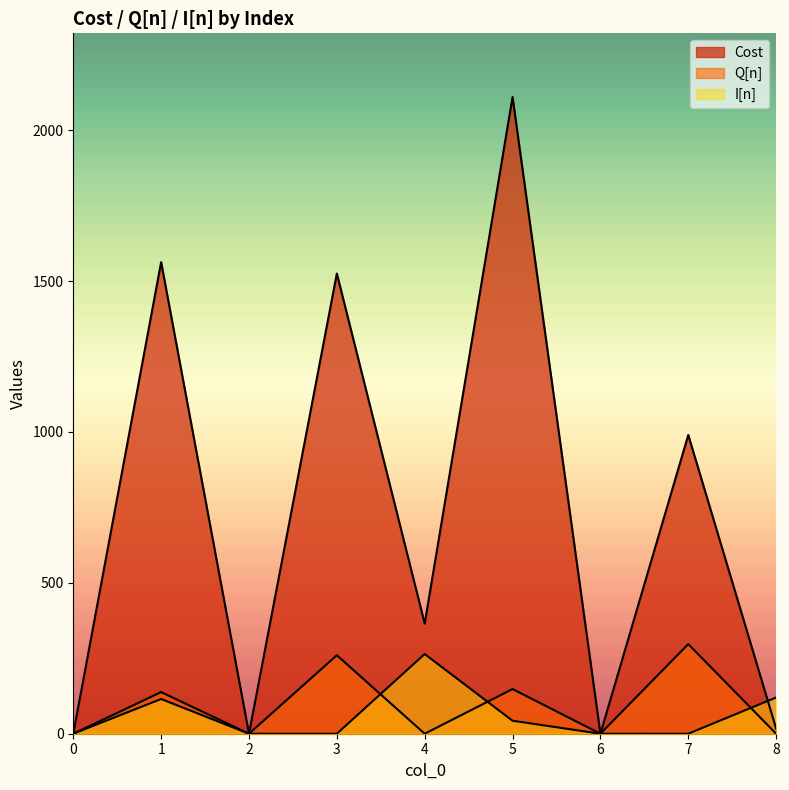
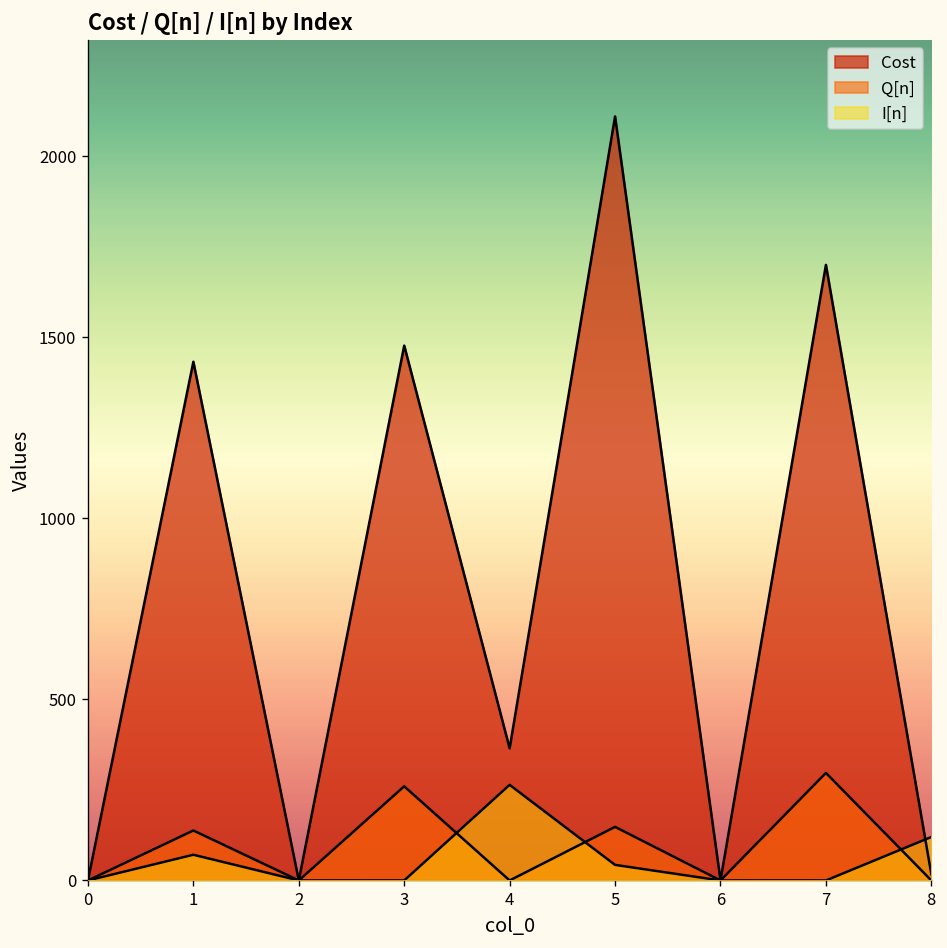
  {
    "Cost": {
-     "1": 1560,
-     "3": 1530,
+     "1": 1430,
+     "3": 1480,
      "4": 360,
      "5": 2110,
-     "7": 990,
+     "7": 1700,
      "8": 20
    },
    "Q[n]": {
      "1": 140,
      "3": 260,
      "4": 0,
      "5": 150,
      "7": 300,
      "8": 0
    },
    "I[n]": {
-     "1": 120,
+     "1": 70,
      "3": 0,
      "4": 260,
      "5": 40,
      "7": 0,
      "8": 120
    }
  }
